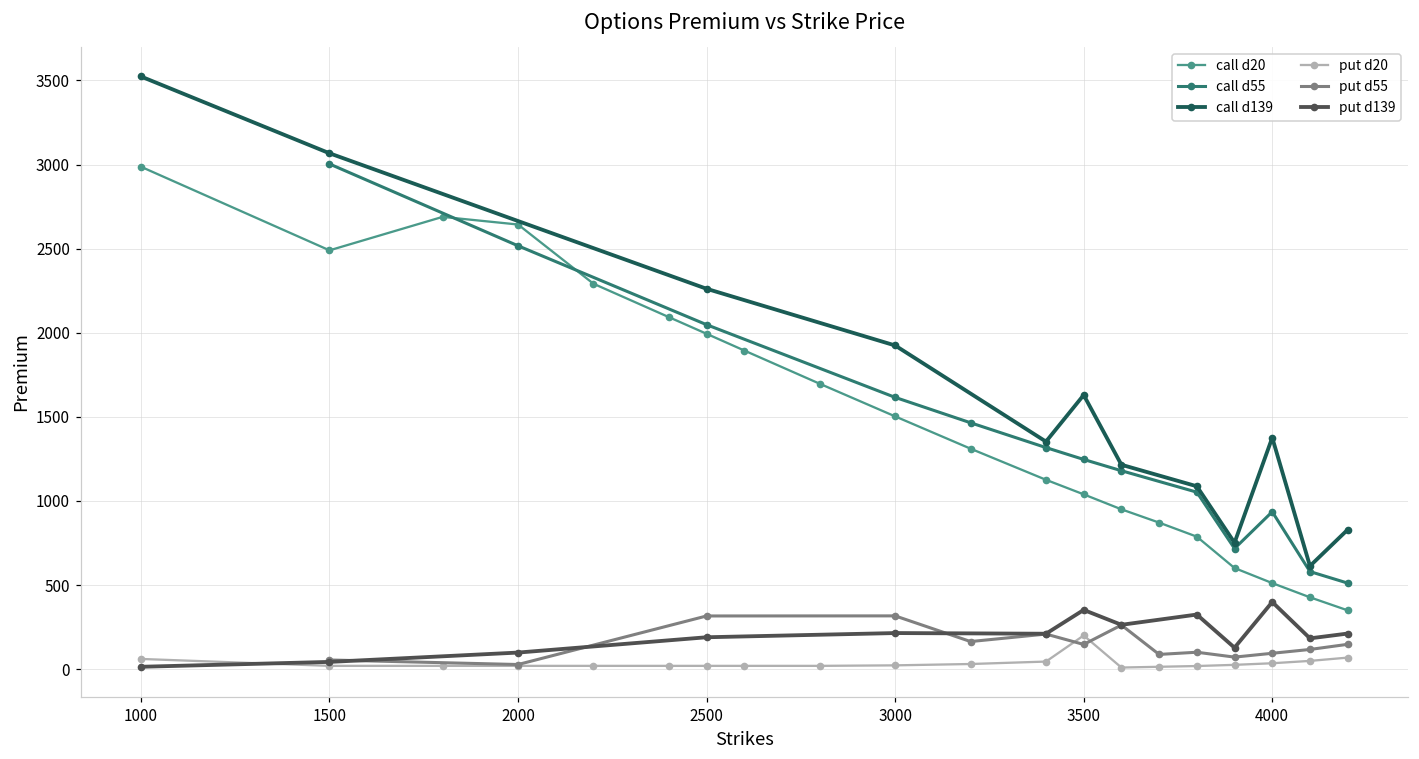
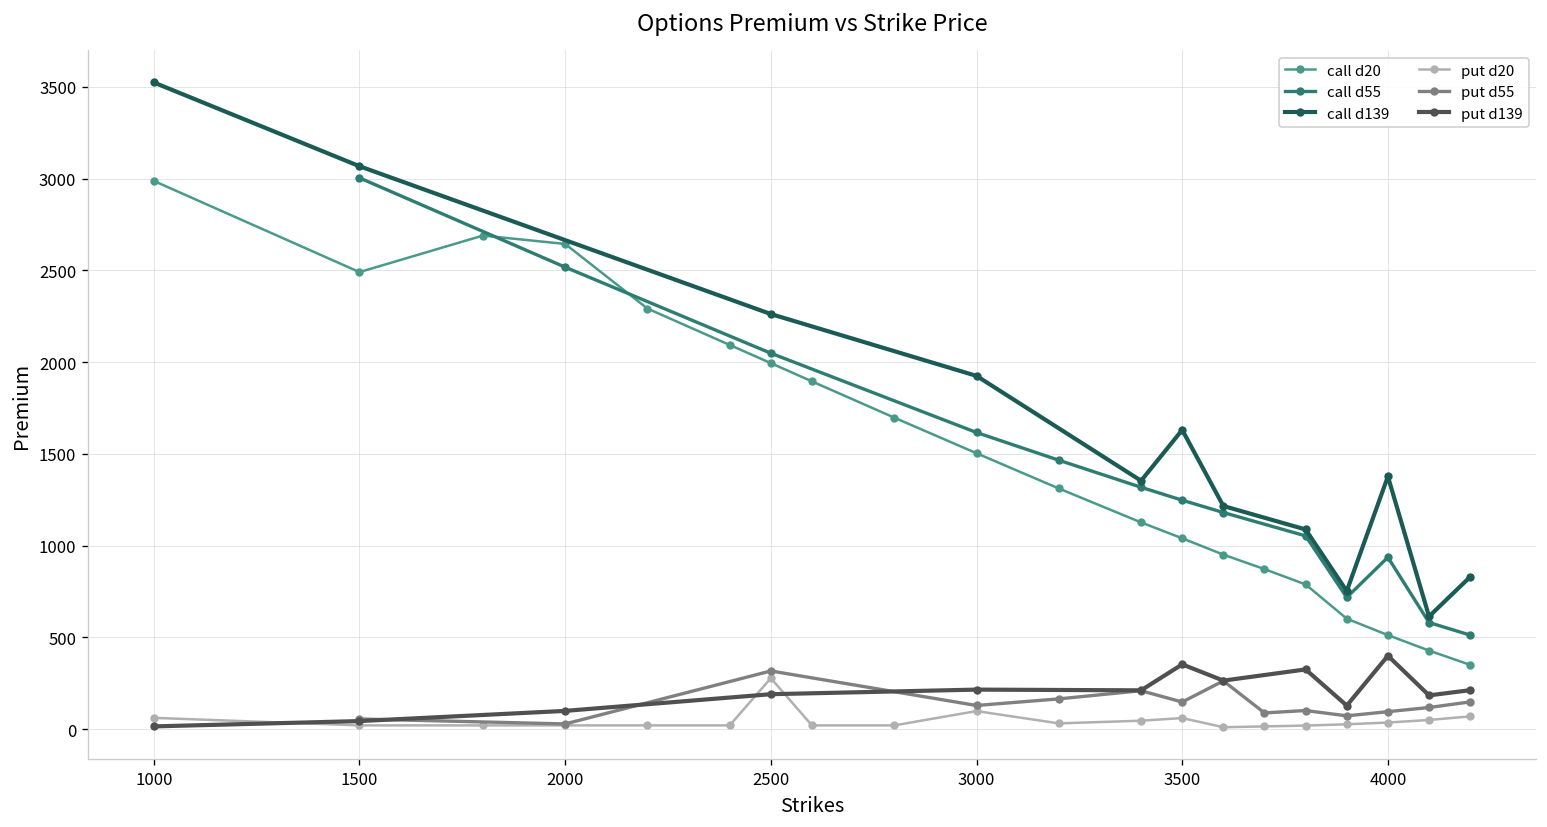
  {
    "put d20": {
      "1000": 60,
      "1500": 20,
-     "2500": 20,
-     "3000": 20,
-     "3500": 200,
+     "2500": 280,
+     "3000": 100,
+     "3500": 60,
      "4000": 40
    },
    "put d55": {
      "2500": 320,
-     "3000": 320,
+     "3000": 130,
      "3500": 150,
      "4000": 90
    }
  }
